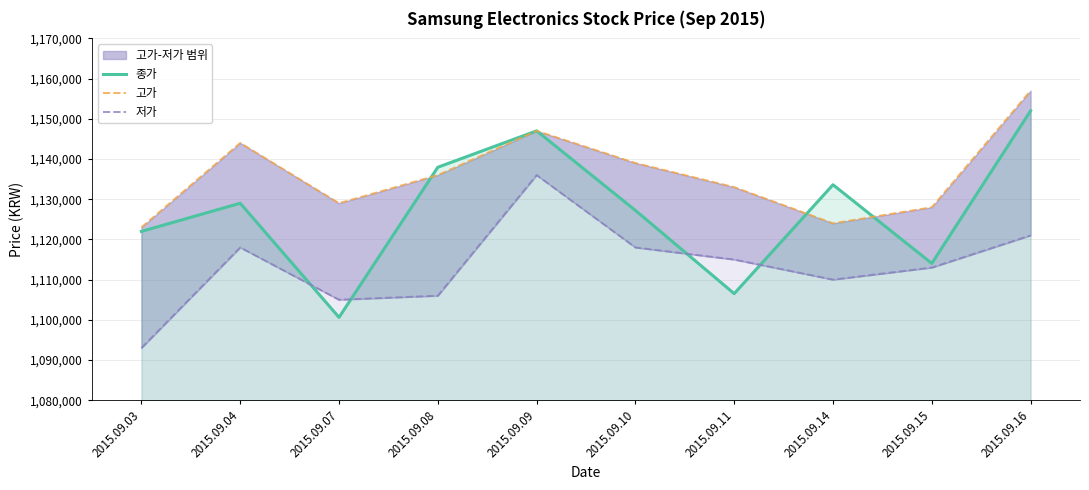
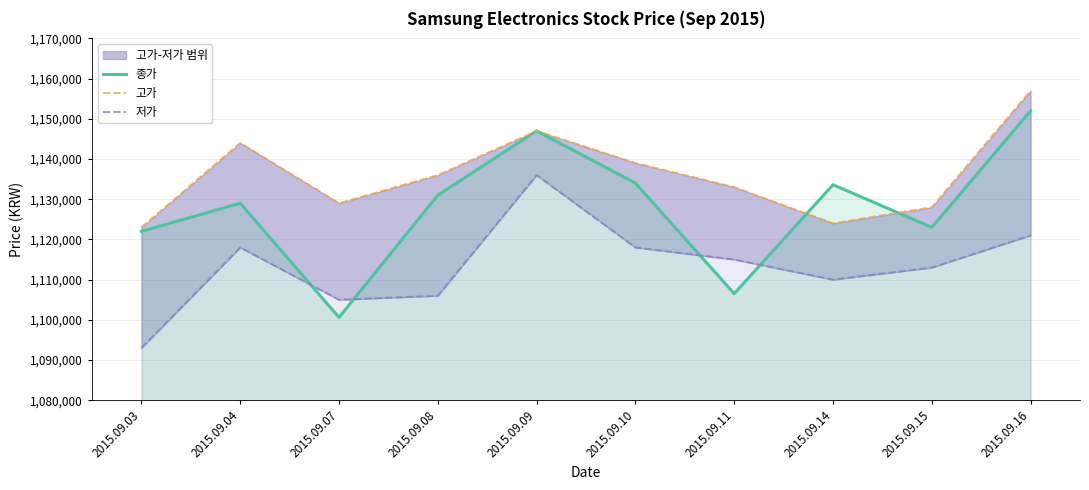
  {
    "종가": {
      "2015.09.03": "1,122,000",
      "2015.09.04": "1,129,000",
      "2015.09.07": "1,101,000",
-     "2015.09.08": "1,138,000",
-     "2015.09.10": "1,127,000",
+     "2015.09.08": "1,131,000",
+     "2015.09.10": "1,134,000",
      "2015.09.11": "1,107,000",
      "2015.09.14": "1,134,000",
-     "2015.09.15": "1,114,000",
+     "2015.09.15": "1,123,000",
      "2015.09.16": "1,152,000"
    }
  }
